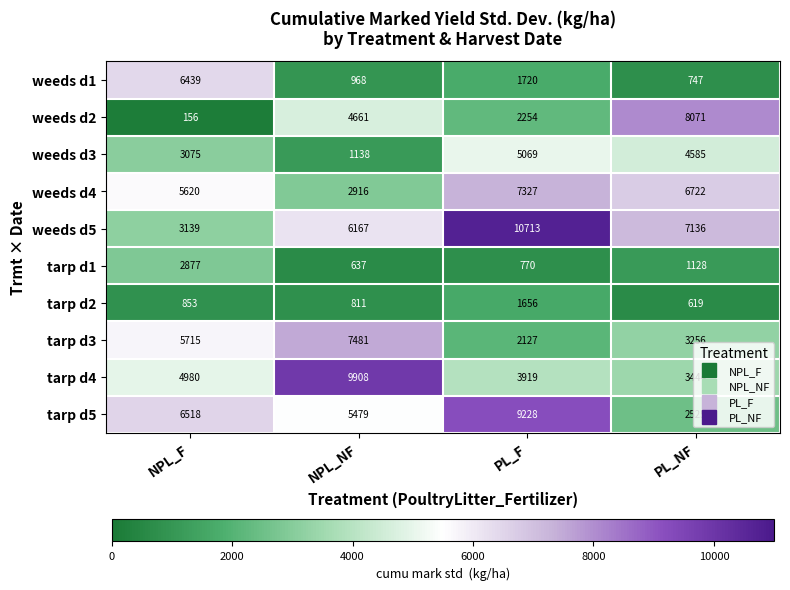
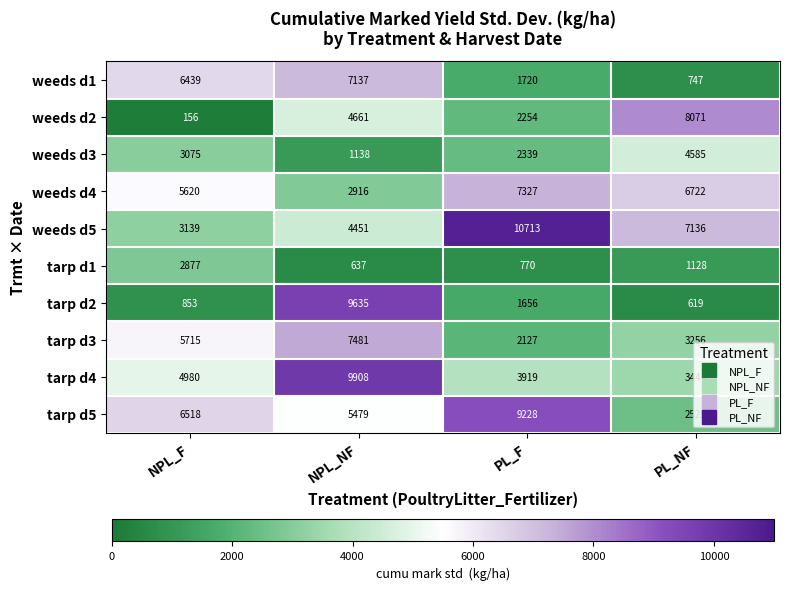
  {
    "weeds d1": {
      "NPL_F": 6439,
-     "NPL_NF": 968,
+     "NPL_NF": 7137,
      "PL_F": 1720,
      "PL_NF": 747
    },
    "weeds d2": {
      "NPL_F": 156,
      "NPL_NF": 4661,
      "PL_F": 2254,
      "PL_NF": 8071
    },
    "weeds d3": {
      "NPL_F": 3075,
      "NPL_NF": 1138,
-     "PL_F": 5069,
+     "PL_F": 2339,
      "PL_NF": 4585
    },
    "weeds d4": {
      "NPL_F": 5620,
      "NPL_NF": 2916,
      "PL_F": 7327,
      "PL_NF": 6722
    },
    "weeds d5": {
      "NPL_F": 3139,
-     "NPL_NF": 6167,
+     "NPL_NF": 4451,
      "PL_F": 10713,
      "PL_NF": 7136
    },
    "tarp d1": {
      "NPL_F": 2877,
      "NPL_NF": 637,
      "PL_F": 770,
      "PL_NF": 1128
    },
    "tarp d2": {
      "NPL_F": 853,
-     "NPL_NF": 811,
+     "NPL_NF": 9635,
      "PL_F": 1656,
      "PL_NF": 619
    },
    "tarp d3": {
      "NPL_F": 5715,
      "NPL_NF": 7481,
      "PL_F": 2127
    },
    "tarp d4": {
      "NPL_F": 4980,
      "NPL_NF": 9908,
      "PL_F": 3919
    },
    "tarp d5": {
      "NPL_F": 6518,
      "NPL_NF": 5479,
      "PL_F": 9228
    }
  }
